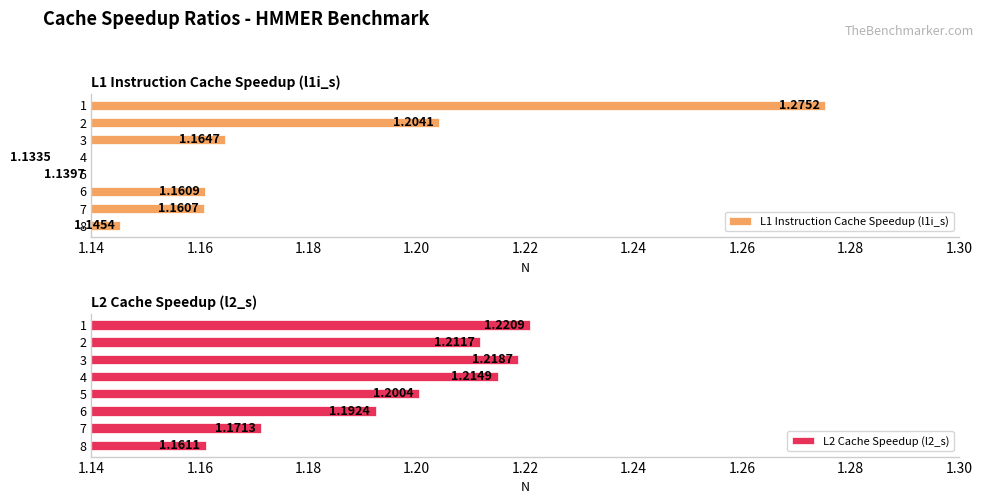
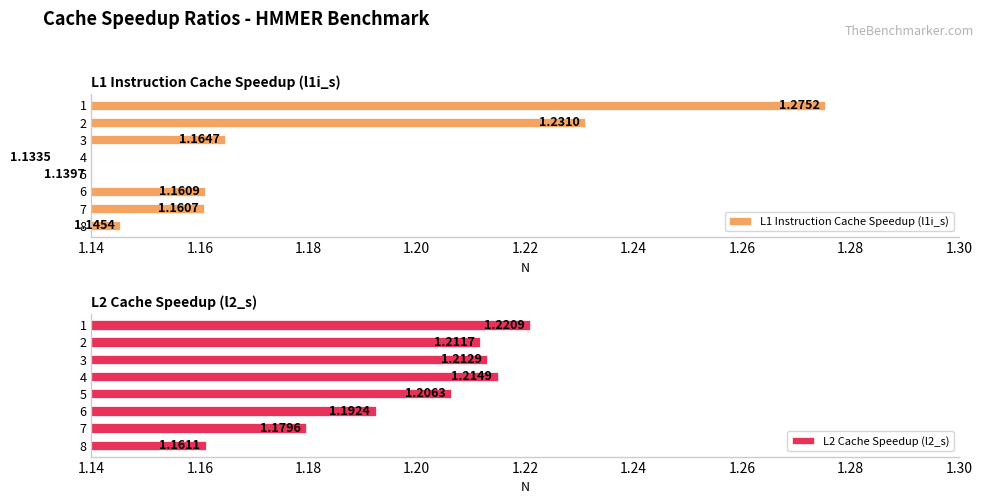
  {
    "L1 Instruction Cache Speedup (l1i_s)": {
      "1": 1.2752,
-     "2": 1.2041,
+     "2": 1.2310,
      "3": 1.1647,
      "5": 1.1397,
      "6": 1.1609,
      "7": 1.1607,
      "8": 1.1454
    },
    "L2 Cache Speedup (l2_s)": {
      "1": 1.2209,
      "2": 1.2117,
-     "3": 1.2187,
+     "3": 1.2129,
      "4": 1.2149,
-     "5": 1.2004,
+     "5": 1.2063,
      "6": 1.1924,
-     "7": 1.1713,
+     "7": 1.1796,
      "8": 1.1611
    }
  }
